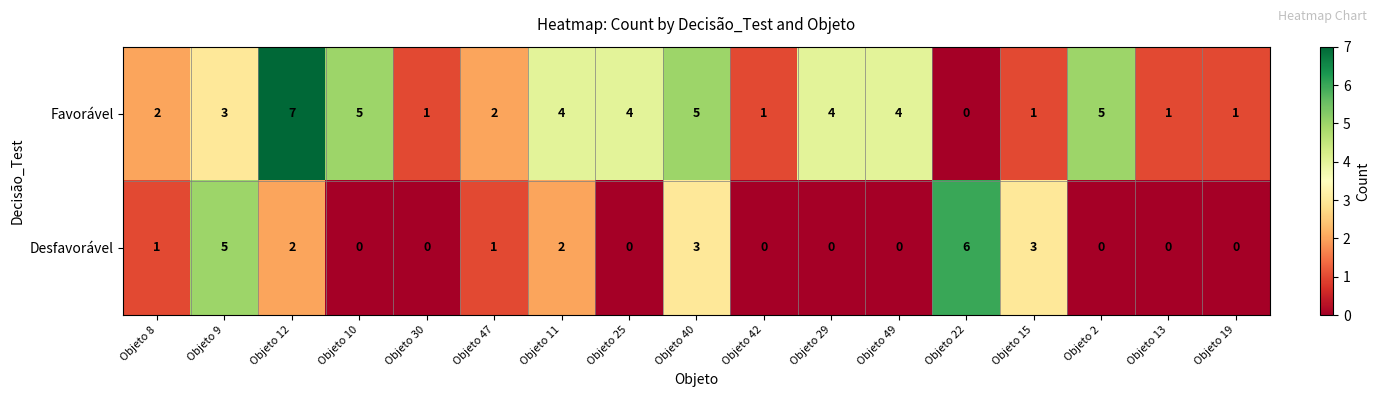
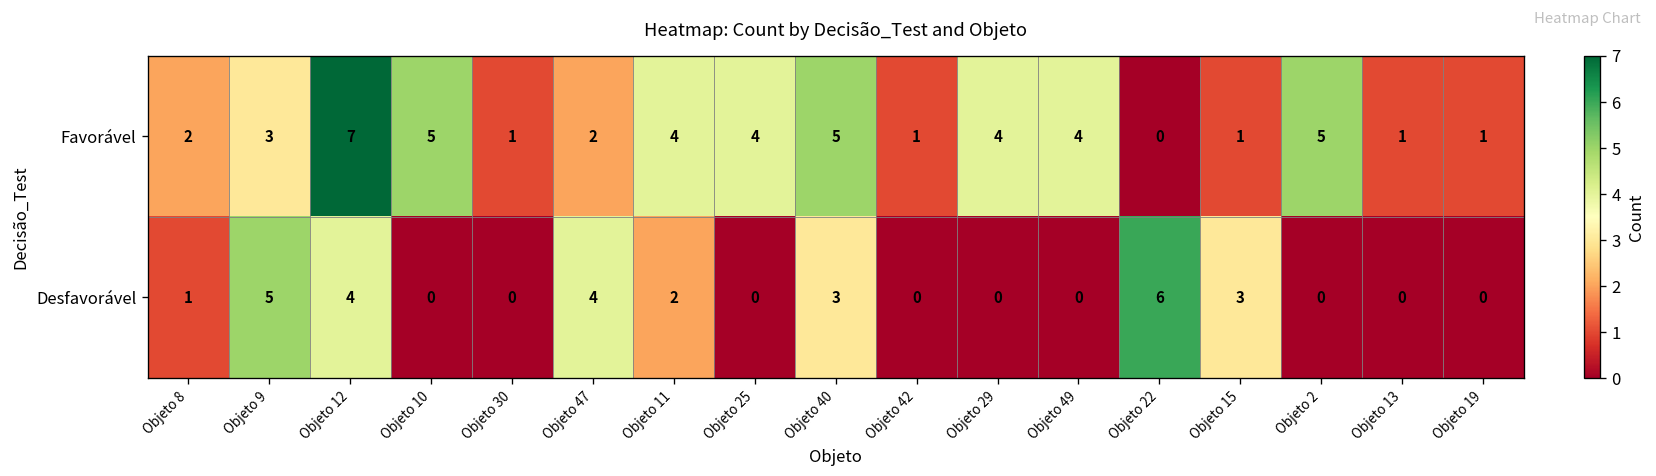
  {
    "Favorável": {
      "Objeto 8": 2,
      "Objeto 9": 3,
      "Objeto 12": 7,
      "Objeto 10": 5,
      "Objeto 30": 1,
      "Objeto 47": 2,
      "Objeto 11": 4,
      "Objeto 25": 4,
      "Objeto 40": 5,
      "Objeto 42": 1,
      "Objeto 29": 4,
      "Objeto 49": 4,
      "Objeto 22": 0,
      "Objeto 15": 1,
      "Objeto 2": 5,
      "Objeto 13": 1,
      "Objeto 19": 1
    },
    "Desfavorável": {
      "Objeto 8": 1,
      "Objeto 9": 5,
-     "Objeto 12": 2,
+     "Objeto 12": 4,
      "Objeto 10": 0,
      "Objeto 30": 0,
-     "Objeto 47": 1,
+     "Objeto 47": 4,
      "Objeto 11": 2,
      "Objeto 25": 0,
      "Objeto 40": 3,
      "Objeto 42": 0,
      "Objeto 29": 0,
      "Objeto 49": 0,
      "Objeto 22": 6,
      "Objeto 15": 3,
      "Objeto 2": 0,
      "Objeto 13": 0,
      "Objeto 19": 0
    }
  }
